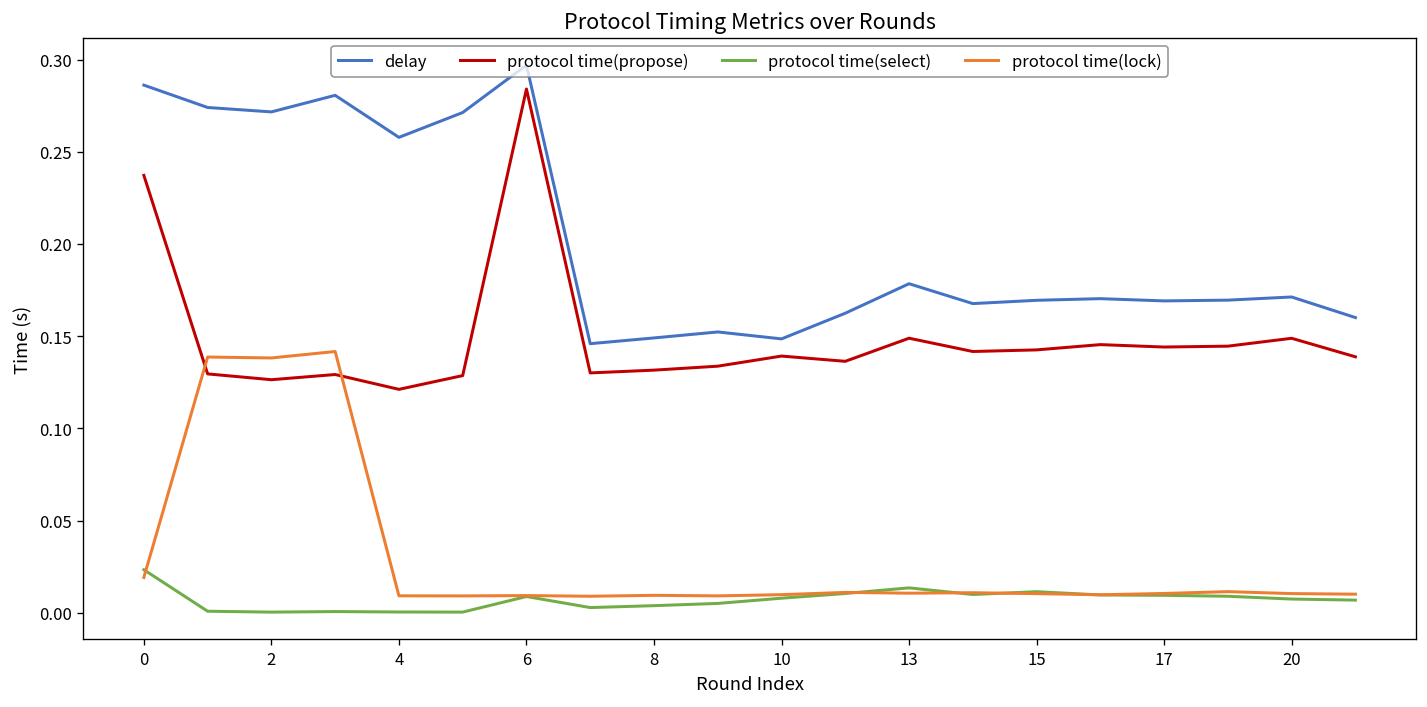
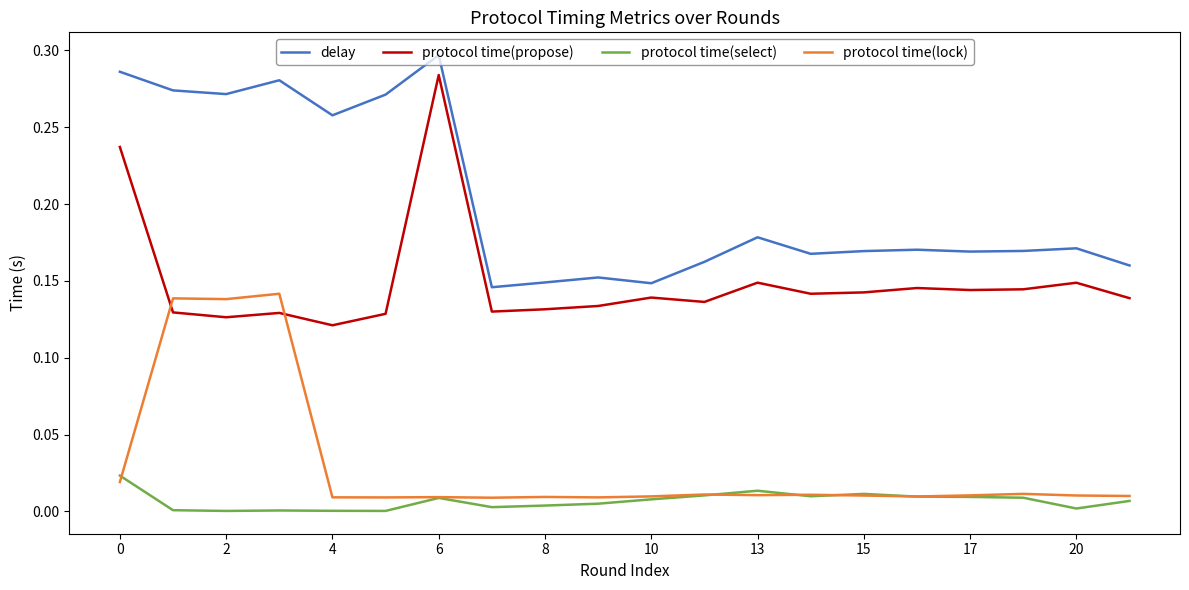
  {
    "delay": {
      "0": 0.286,
      "2": 0.272,
      "4": 0.258,
      "8": 0.149,
      "10": 0.149,
      "20": 0.171
    },
    "protocol time(propose)": {
      "0": 0.237,
      "2": 0.126,
      "4": 0.121,
      "6": 0.284,
      "8": 0.132,
      "10": 0.139,
      "20": 0.149
    },
    "protocol time(select)": {
      "0": 0.023,
      "2": 0.000,
      "4": 0.000,
      "8": 0.004,
      "10": 0.008,
-     "20": 0.007
+     "20": 0.002
    },
    "protocol time(lock)": {
      "0": 0.019,
      "2": 0.138,
      "4": 0.009,
      "8": 0.009,
      "10": 0.010,
      "20": 0.010
    }
  }
